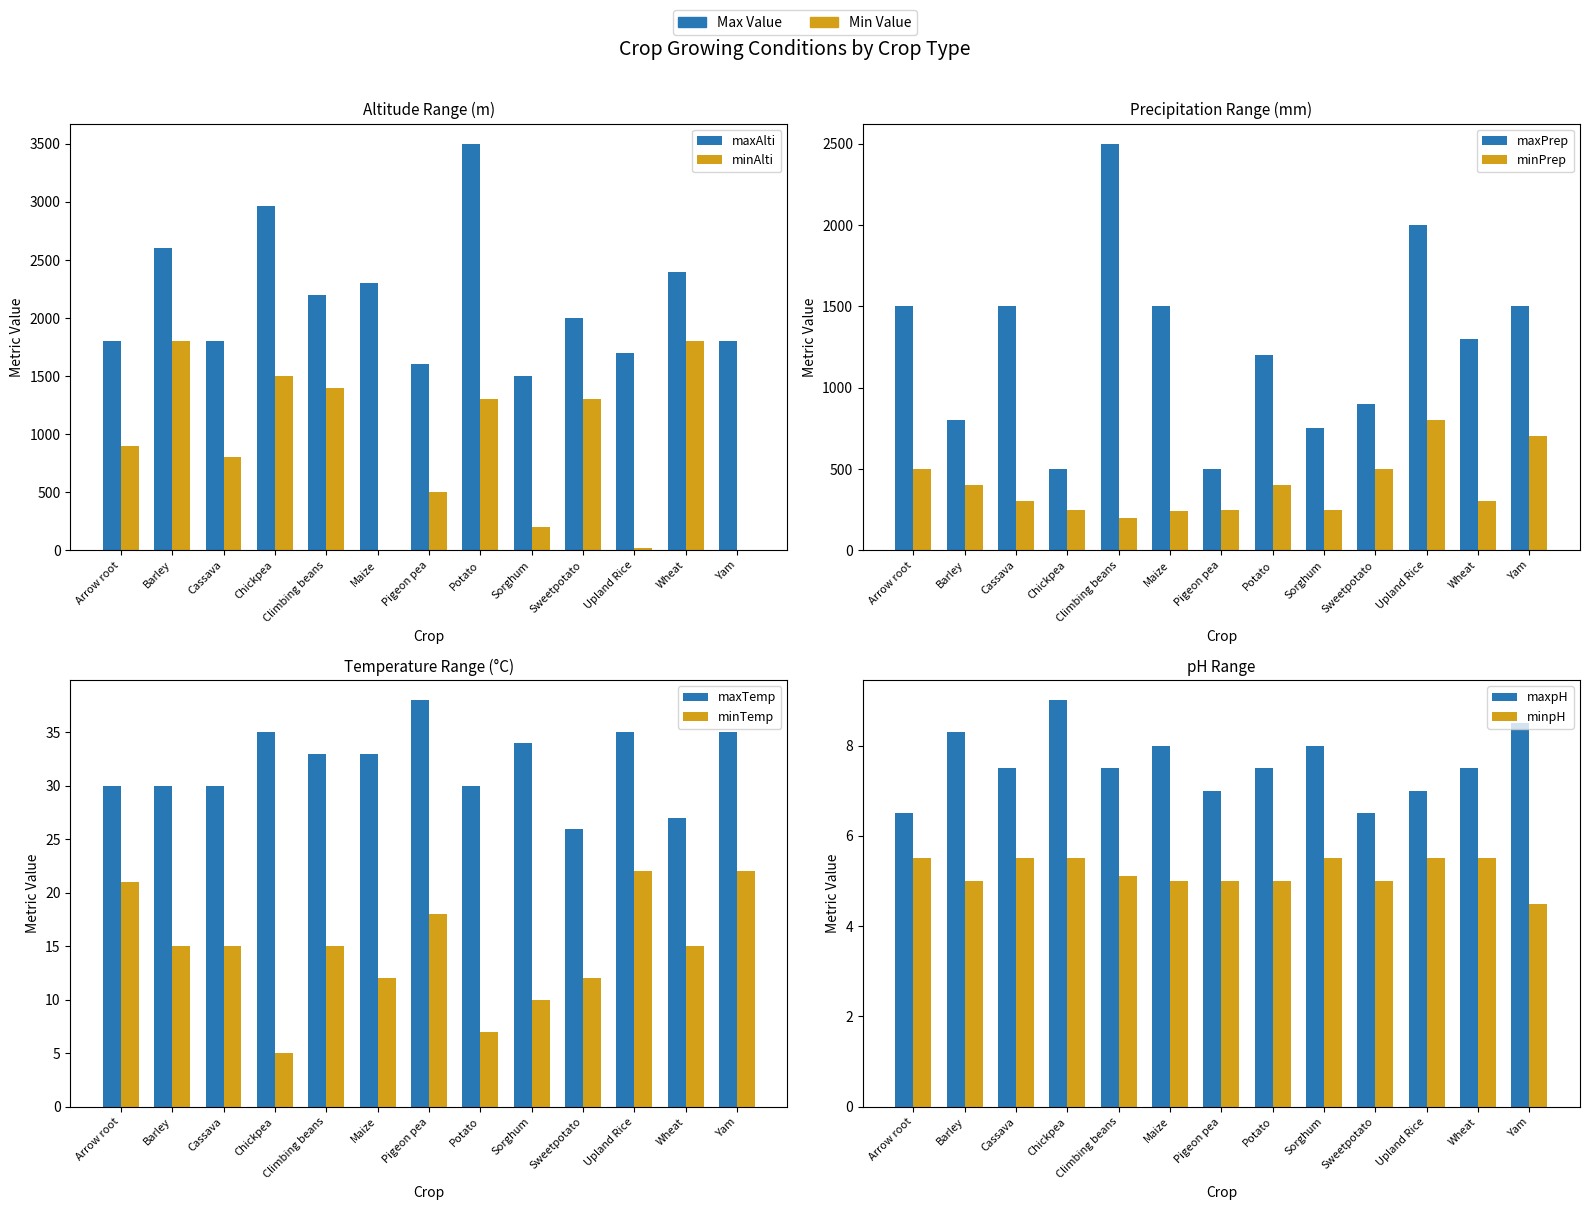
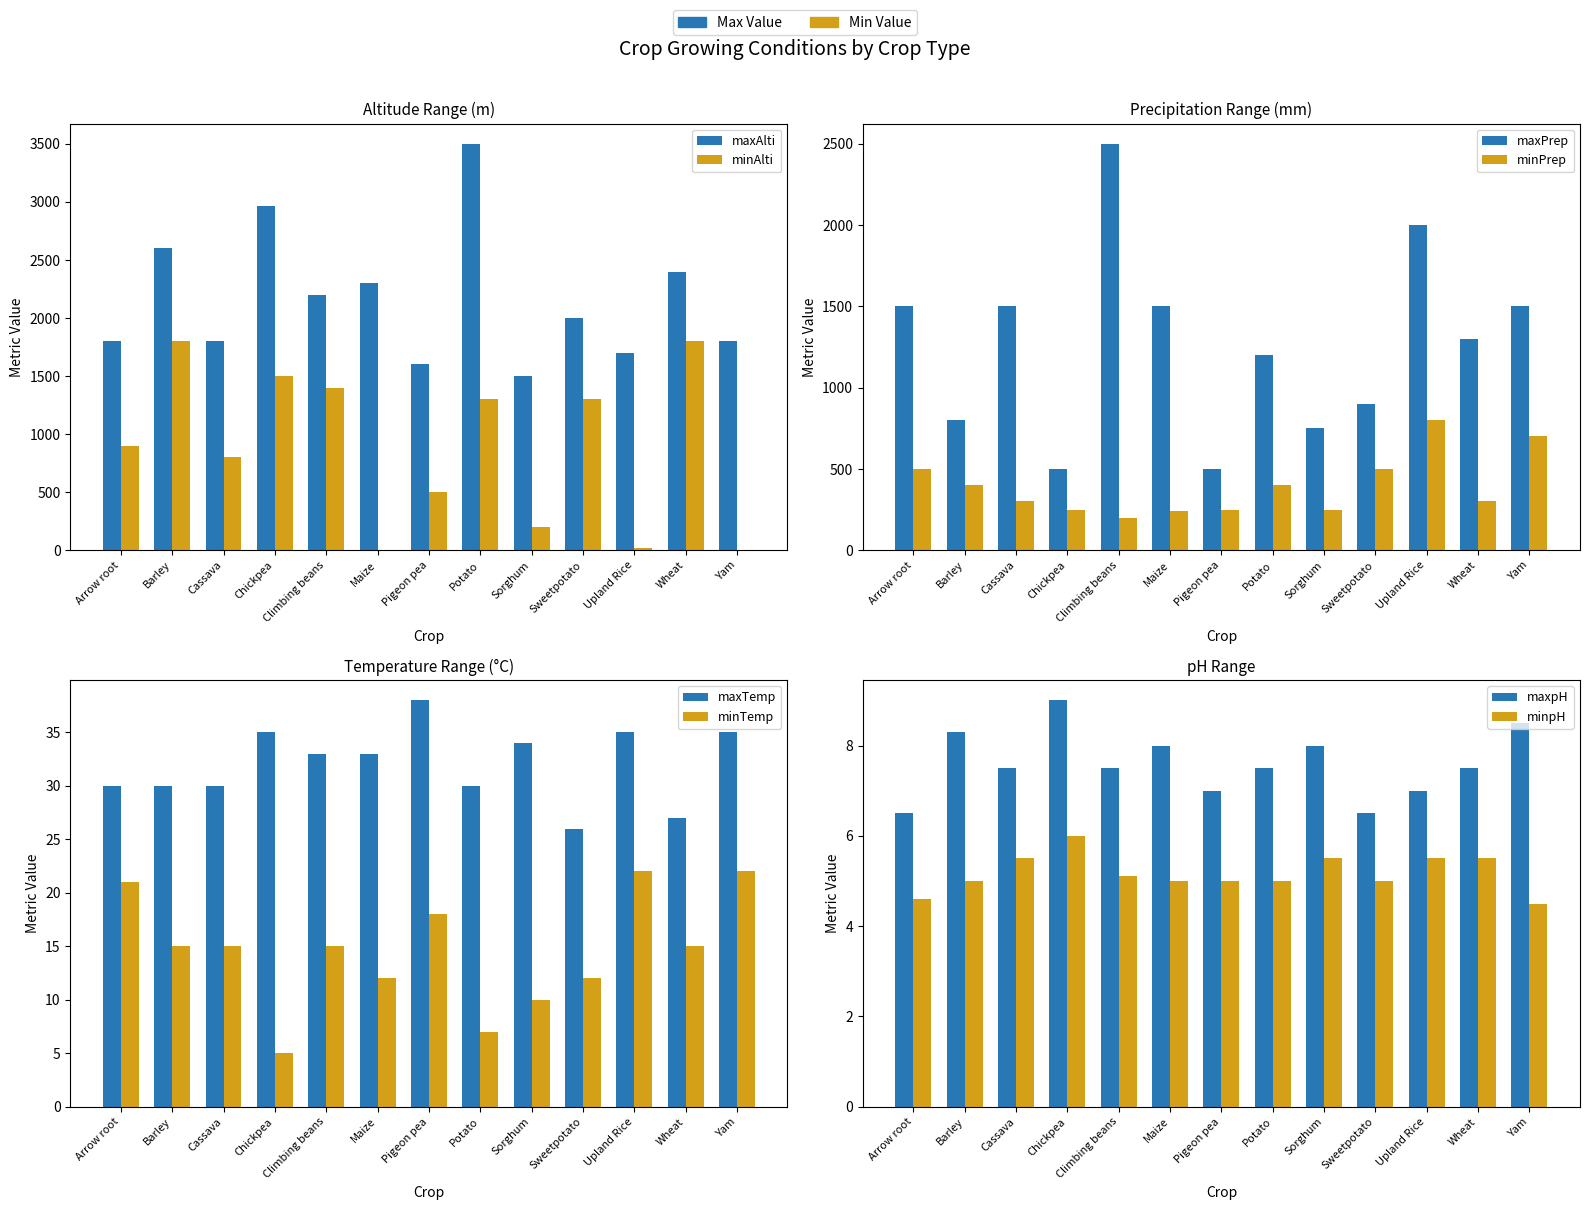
  {
    "Altitude Range (m)": {
      "maxAlti": {
        "Arrow root": 1800,
        "Barley": 2600,
        "Cassava": 1800,
        "Chickpea": 2970,
        "Climbing beans": 2200,
        "Maize": 2300,
        "Pigeon pea": 1600,
        "Potato": 3500,
        "Sorghum": 1500,
        "Sweetpotato": 2000,
        "Upland Rice": 1700,
        "Wheat": 2400,
        "Yam": 1800
      },
      "minAlti": {
        "Arrow root": 900,
        "Barley": 1800,
        "Cassava": 800,
        "Chickpea": 1500,
        "Climbing beans": 1400,
        "Maize": 0,
        "Pigeon pea": 500,
        "Potato": 1300,
        "Sorghum": 200,
        "Sweetpotato": 1300,
        "Wheat": 1800
      }
    },
    "Precipitation Range (mm)": {
      "maxPrep": {
        "Arrow root": 1500,
        "Barley": 800,
        "Cassava": 1500,
        "Chickpea": 500,
        "Climbing beans": 2500,
        "Maize": 1500,
        "Pigeon pea": 500,
        "Potato": 1200,
        "Sorghum": 750,
        "Sweetpotato": 900,
        "Upland Rice": 2000,
        "Wheat": 1300,
        "Yam": 1500
      },
      "minPrep": {
        "Arrow root": 500,
        "Barley": 400,
        "Cassava": 300,
        "Chickpea": 250,
        "Climbing beans": 200,
        "Maize": 240,
        "Pigeon pea": 250,
        "Potato": 400,
        "Sorghum": 250,
        "Sweetpotato": 500,
        "Upland Rice": 800,
        "Wheat": 300,
        "Yam": 700
      }
    },
    "Temperature Range (°C)": {
      "maxTemp": {
        "Arrow root": 30.0,
        "Barley": 30.0,
        "Cassava": 30.0,
        "Chickpea": 35.0,
        "Climbing beans": 33.0,
        "Maize": 33.0,
        "Pigeon pea": 38.0,
        "Potato": 30.0,
        "Sorghum": 34.0,
        "Sweetpotato": 26.0,
        "Upland Rice": 35.0,
        "Wheat": 27.0,
        "Yam": 35.0
      },
      "minTemp": {
        "Arrow root": 21.0,
        "Barley": 15.0,
        "Cassava": 15.0,
        "Chickpea": 5.0,
        "Climbing beans": 15.0,
        "Maize": 12.0,
        "Pigeon pea": 18.0,
        "Potato": 7.0,
        "Sorghum": 10.0,
        "Sweetpotato": 12.0,
        "Upland Rice": 22.0,
        "Wheat": 15.0,
        "Yam": 22.0
      }
    },
    "pH Range": {
      "maxpH": {
        "Arrow root": 6.5,
        "Barley": 8.3,
        "Cassava": 7.5,
        "Chickpea": 9.0,
        "Climbing beans": 7.5,
        "Maize": 8.0,
        "Pigeon pea": 7.0,
        "Potato": 7.5,
        "Sorghum": 8.0,
        "Sweetpotato": 6.5,
        "Upland Rice": 7.0,
        "Wheat": 7.5
      },
      "minpH": {
-       "Arrow root": 5.5,
+       "Arrow root": 4.6,
        "Barley": 5.0,
        "Cassava": 5.5,
-       "Chickpea": 5.5,
+       "Chickpea": 6.0,
        "Climbing beans": 5.1,
        "Maize": 5.0,
        "Pigeon pea": 5.0,
        "Potato": 5.0,
        "Sorghum": 5.5,
        "Sweetpotato": 5.0,
        "Upland Rice": 5.5,
        "Wheat": 5.5,
        "Yam": 4.5
      }
    }
  }
